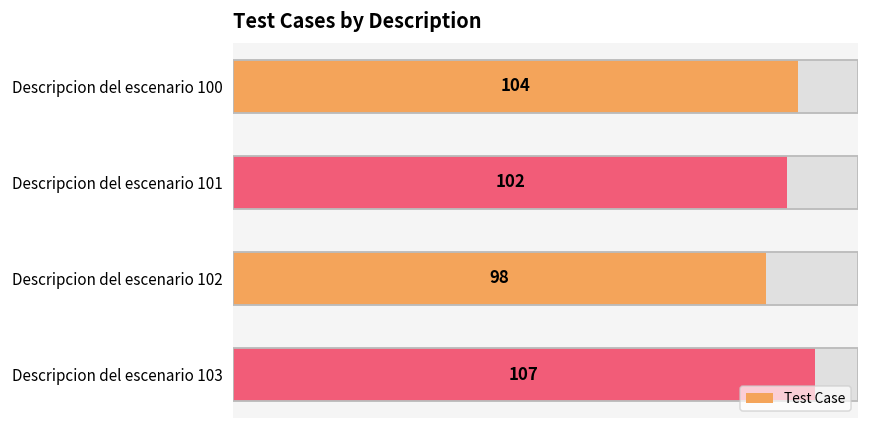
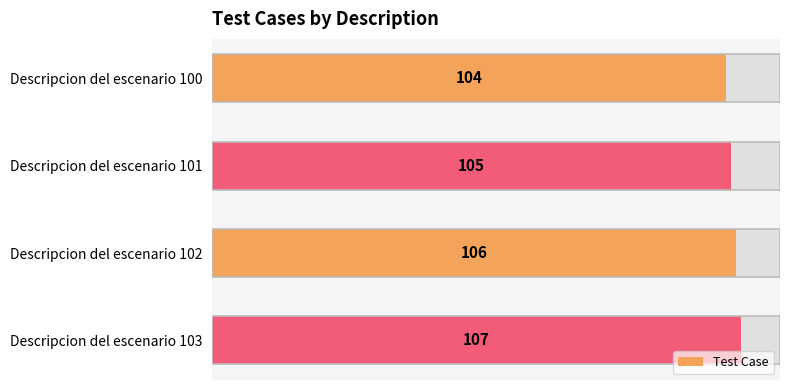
  {
    "Test Case": {
-     "Descripcion del escenario 101": 102,
-     "Descripcion del escenario 102": 98
+     "Descripcion del escenario 101": 105,
+     "Descripcion del escenario 102": 106
    }
  }
